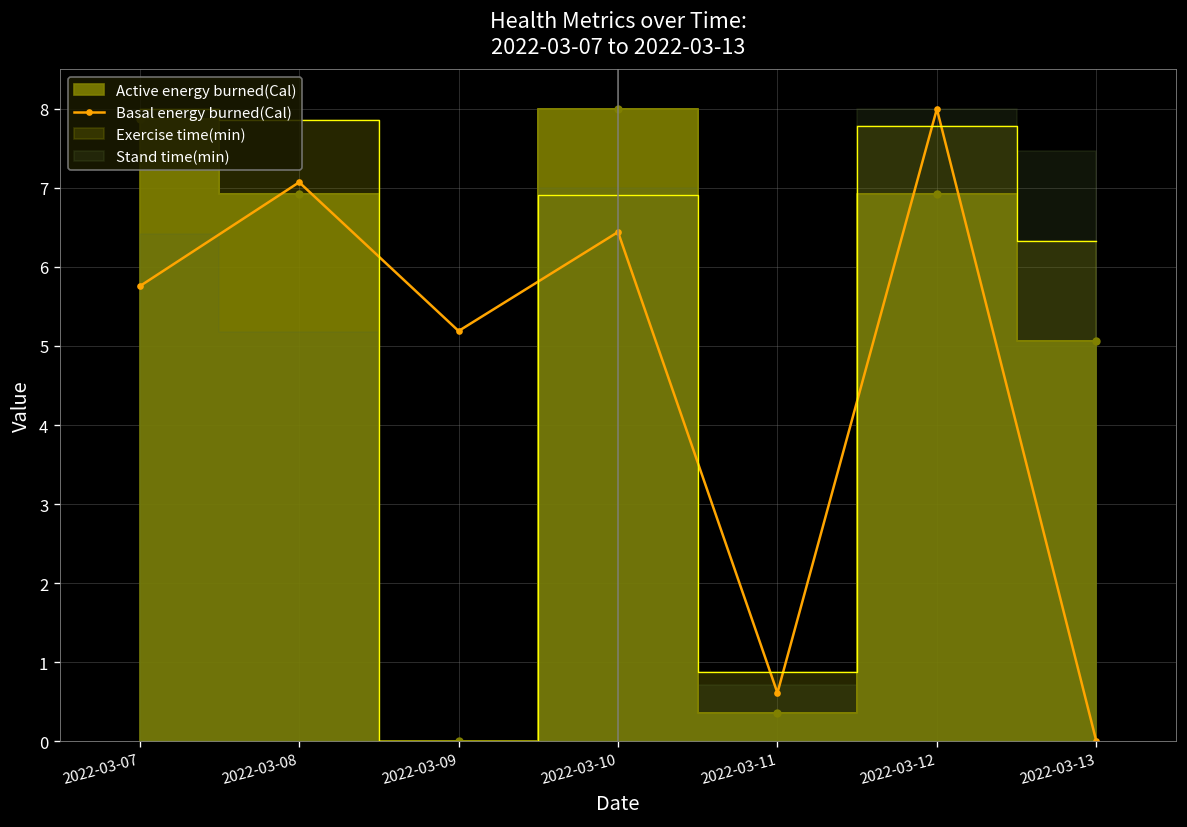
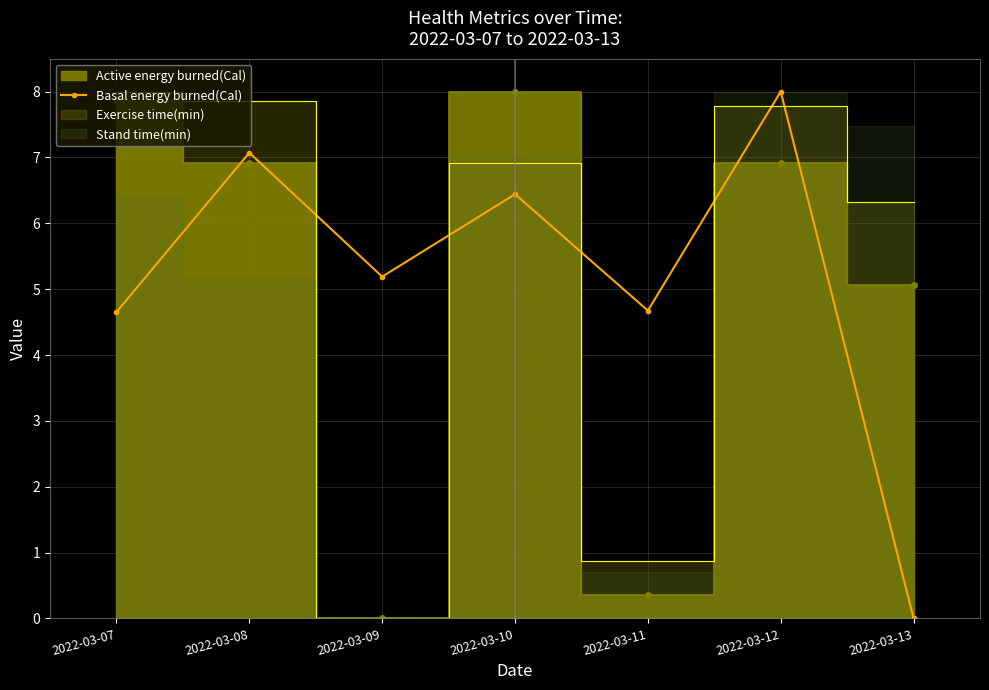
  {
    "Basal energy burned(Cal)": {
-     "2022-03-07": 5.8,
+     "2022-03-07": 4.7,
      "2022-03-08": 7.1,
      "2022-03-09": 5.2,
      "2022-03-10": 6.4,
-     "2022-03-11": 0.6,
+     "2022-03-11": 4.7,
      "2022-03-12": 8.0,
      "2022-03-13": 0.0
    }
  }
